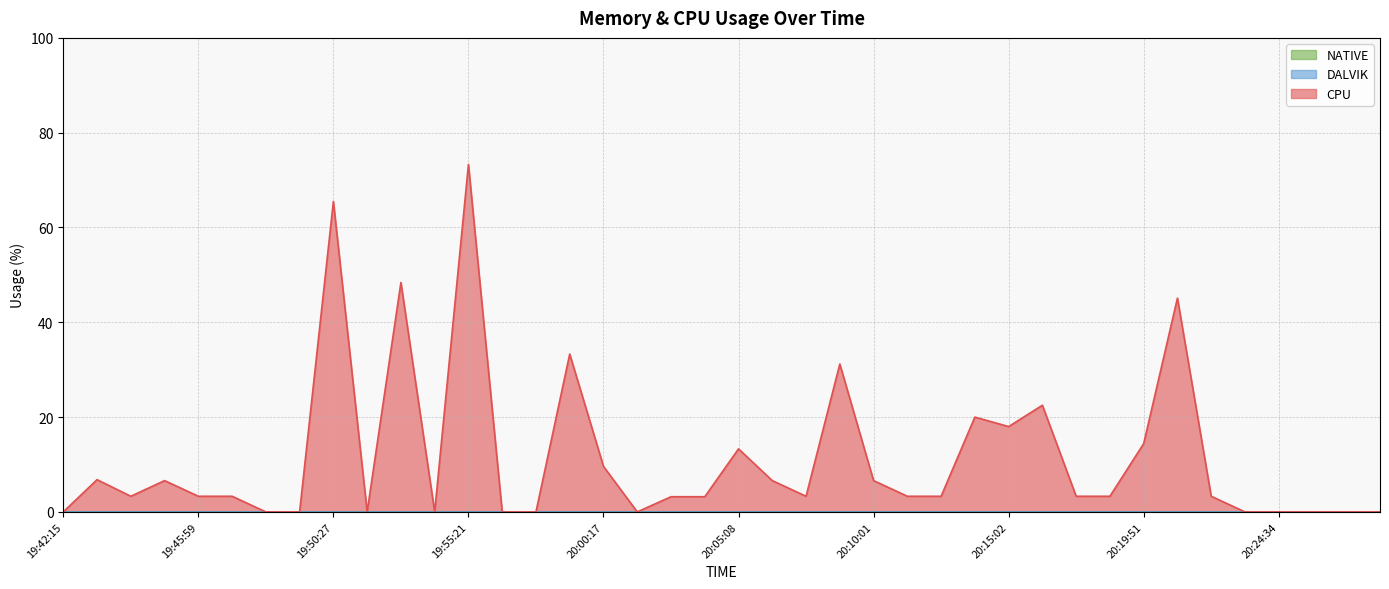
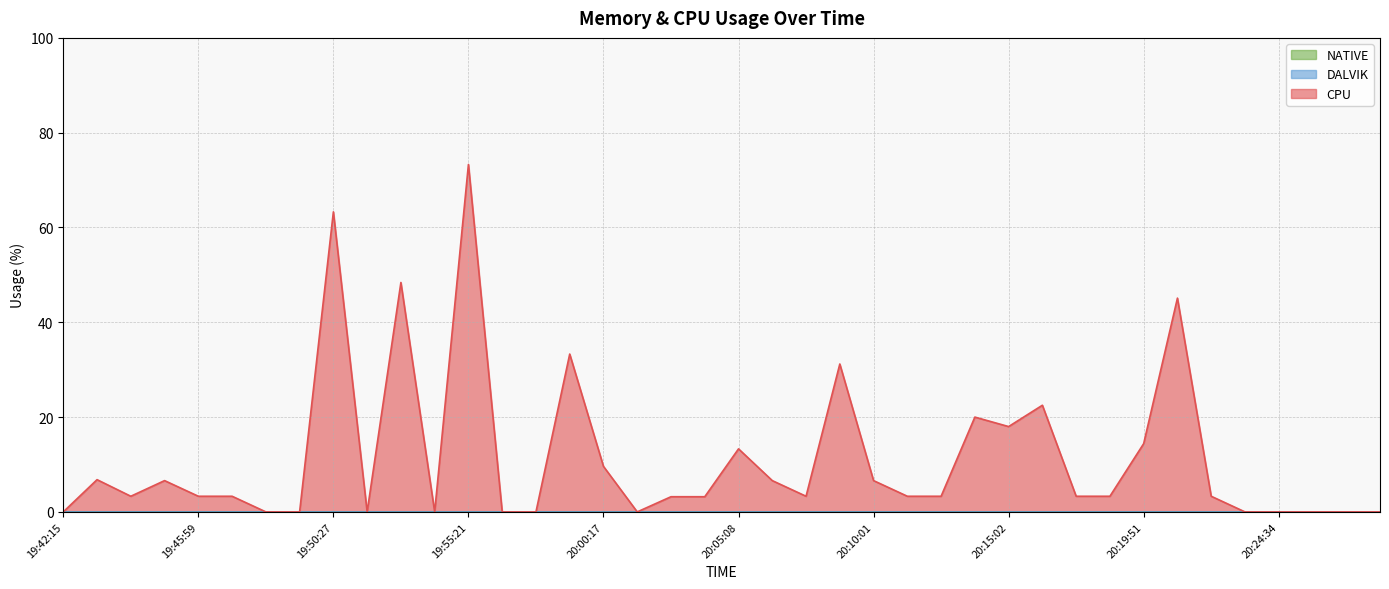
  {
    "DALVIK": {
      "19:45:59": 0,
      "19:50:27": 0,
      "19:55:21": 0,
      "20:00:17": 0,
      "20:05:08": 0,
      "20:10:01": 0,
      "20:15:02": 0,
      "20:19:51": 0
    },
    "CPU": {
      "19:45:59": 3,
-     "19:50:27": 66,
+     "19:50:27": 63,
      "19:55:21": 73,
      "20:00:17": 10,
      "20:05:08": 13,
      "20:10:01": 7,
      "20:15:02": 18,
      "20:19:51": 14
    }
  }
